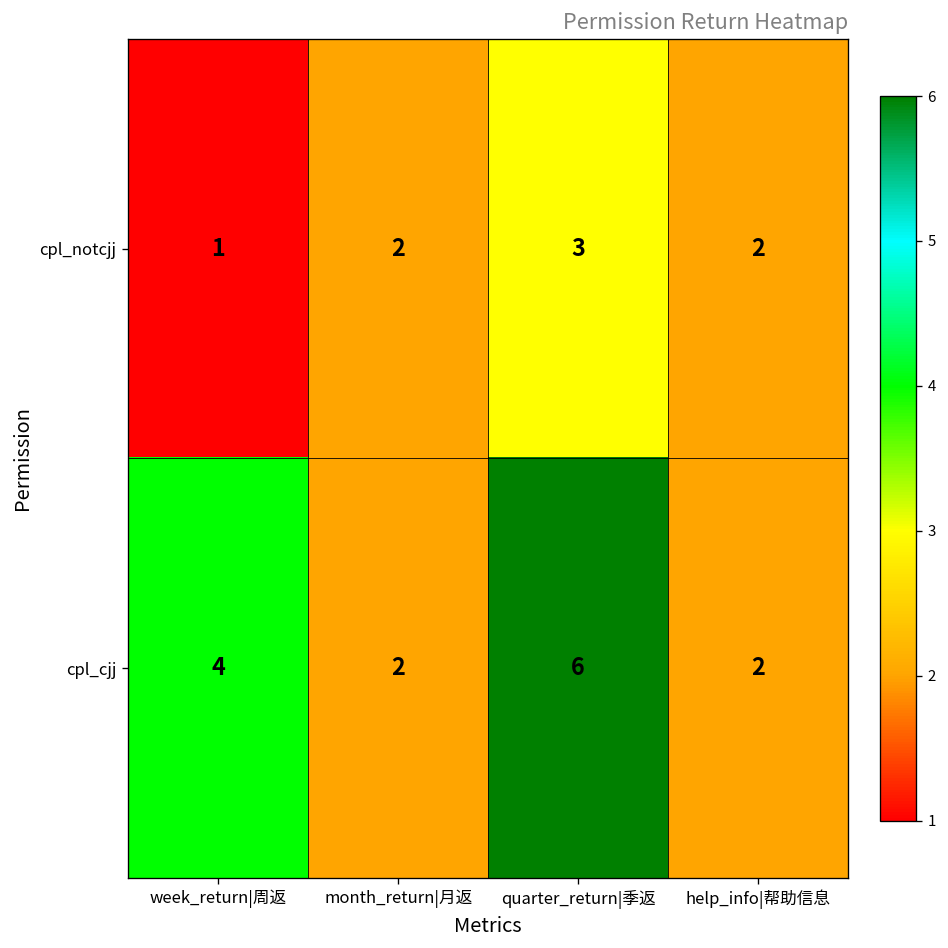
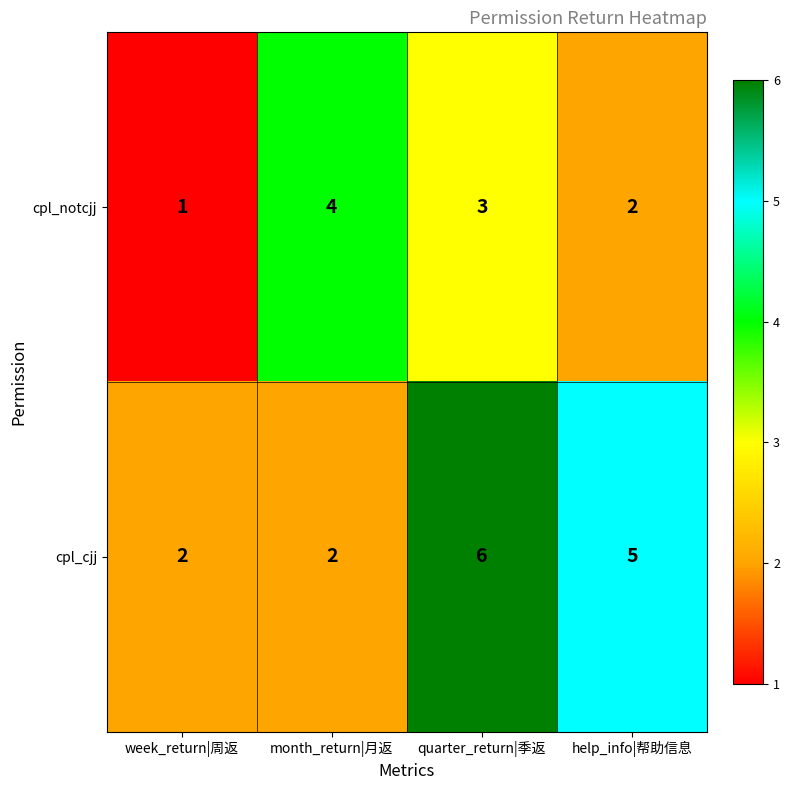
  {
    "cpl_notcjj": {
      "week_return|周返": 1,
-     "month_return|月返": 2,
+     "month_return|月返": 4,
      "quarter_return|季返": 3,
      "help_info|帮助信息": 2
    },
    "cpl_cjj": {
-     "week_return|周返": 4,
+     "week_return|周返": 2,
      "month_return|月返": 2,
      "quarter_return|季返": 6,
-     "help_info|帮助信息": 2
+     "help_info|帮助信息": 5
    }
  }
